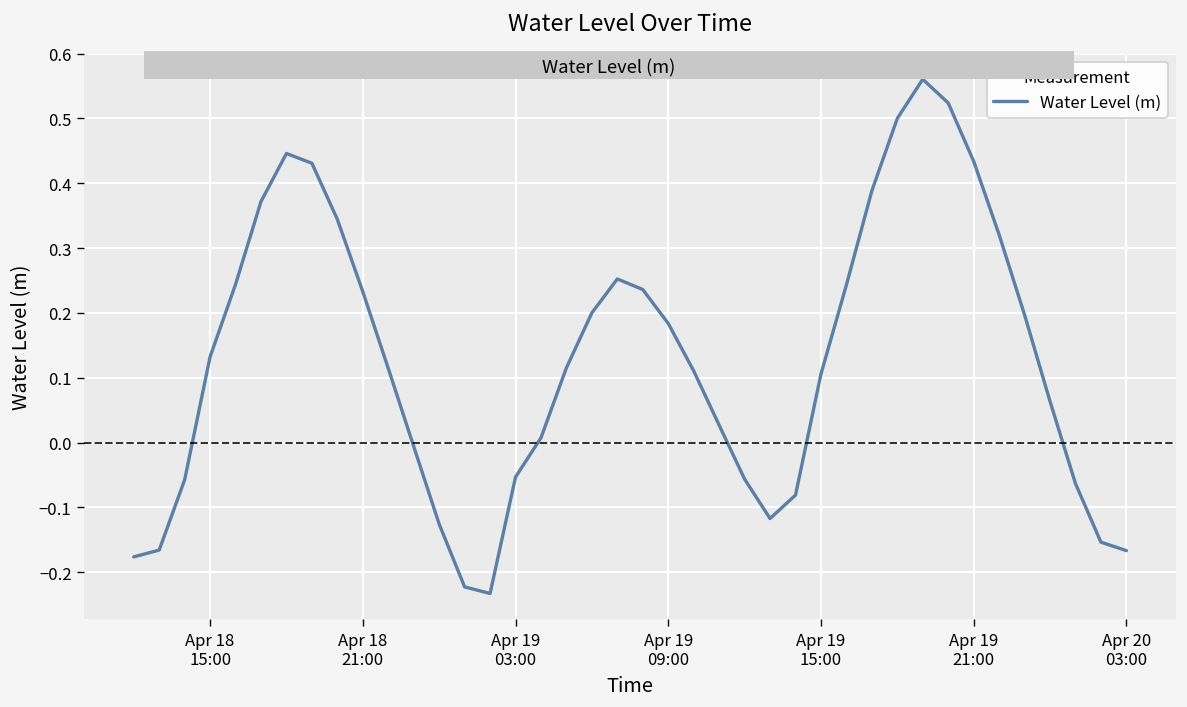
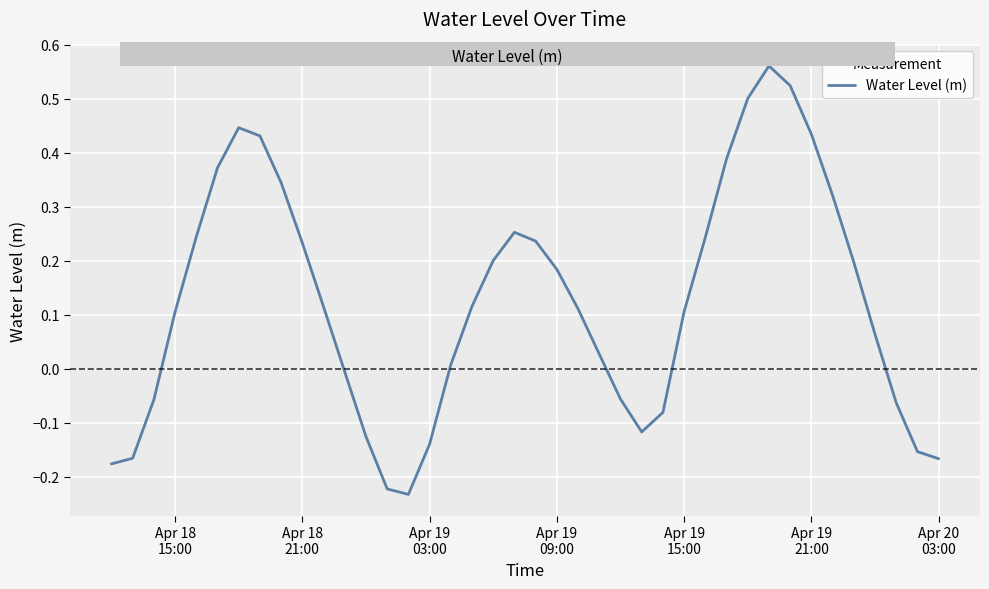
  {
-   "Apr 18 15:00": 0.13,
+   "Apr 18 15:00": 0.11,
    "Apr 18 21:00": 0.23,
-   "Apr 19 03:00": -0.05,
+   "Apr 19 03:00": -0.14,
    "Apr 19 09:00": 0.18,
    "Apr 19 15:00": 0.11,
    "Apr 19 21:00": 0.43,
    "Apr 20 03:00": -0.17
  }
